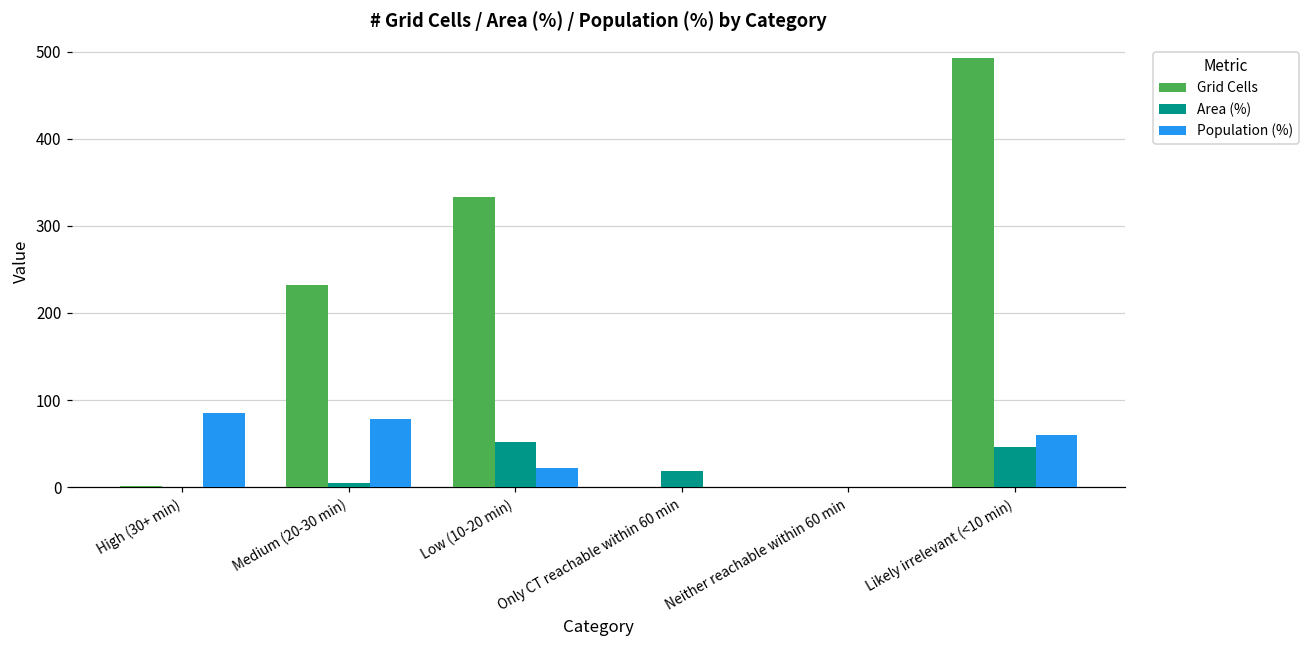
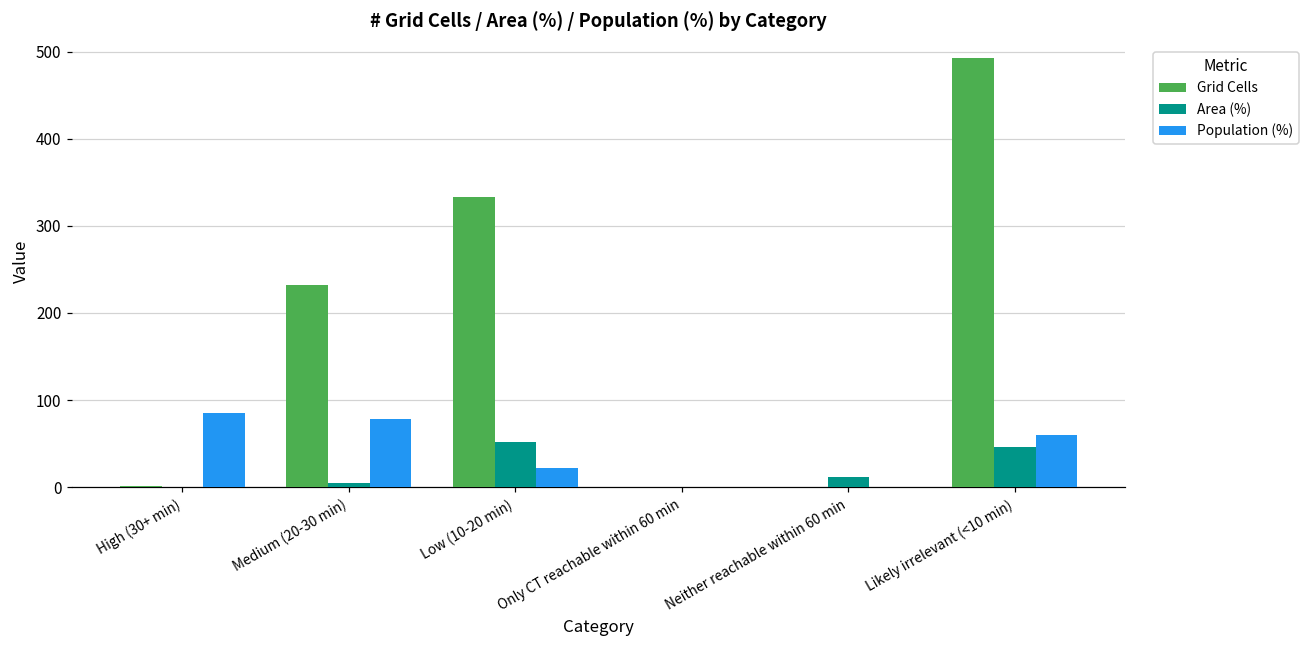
  {
    "Grid Cells": {
      "Medium (20-30 min)": 230,
      "Low (10-20 min)": 330,
      "Only CT reachable within 60 min": 0,
      "Neither reachable within 60 min": 0,
      "Likely irrelevant (<10 min)": 490
    },
    "Area (%)": {
      "Medium (20-30 min)": 10,
      "Low (10-20 min)": 50,
-     "Only CT reachable within 60 min": 20,
-     "Neither reachable within 60 min": 0,
+     "Only CT reachable within 60 min": 0,
+     "Neither reachable within 60 min": 10,
      "Likely irrelevant (<10 min)": 50
    },
    "Population (%)": {
      "High (30+ min)": 90,
      "Medium (20-30 min)": 80,
      "Low (10-20 min)": 20,
      "Only CT reachable within 60 min": 0,
      "Neither reachable within 60 min": 0,
      "Likely irrelevant (<10 min)": 60
    }
  }
